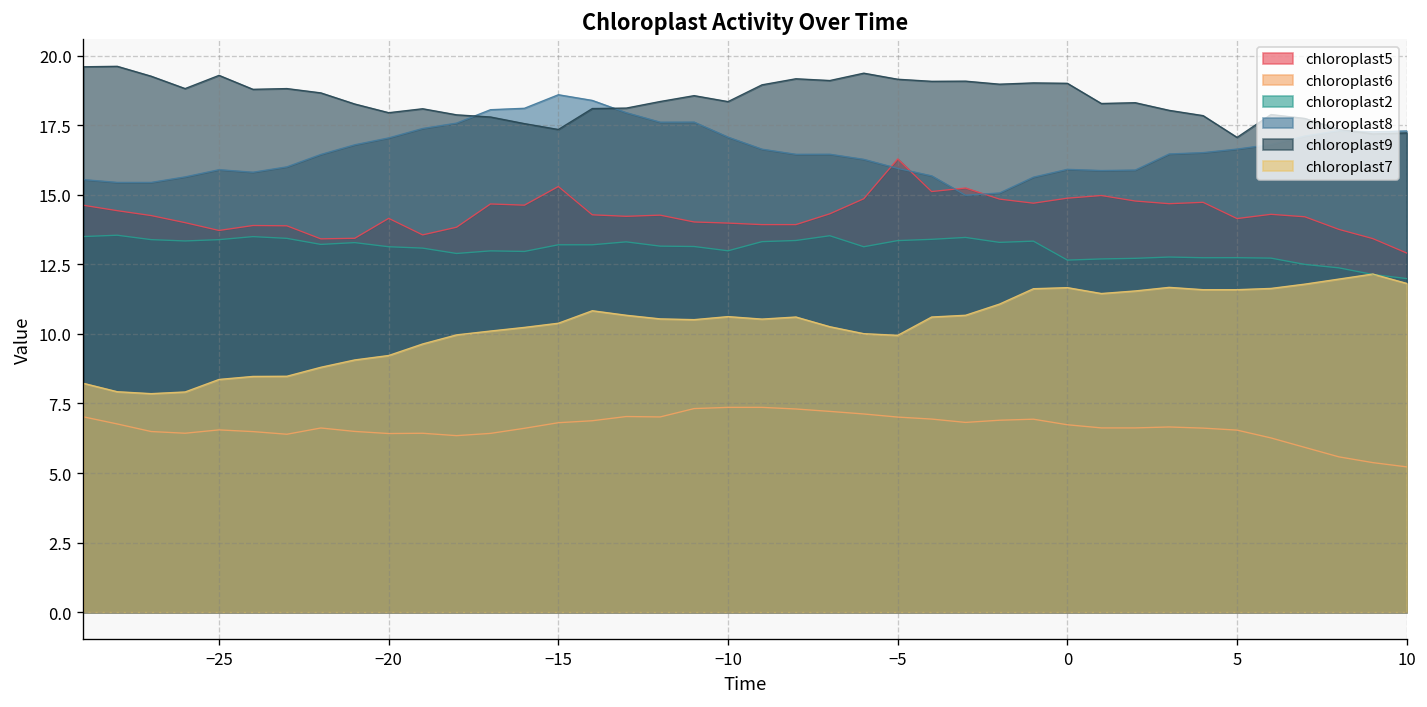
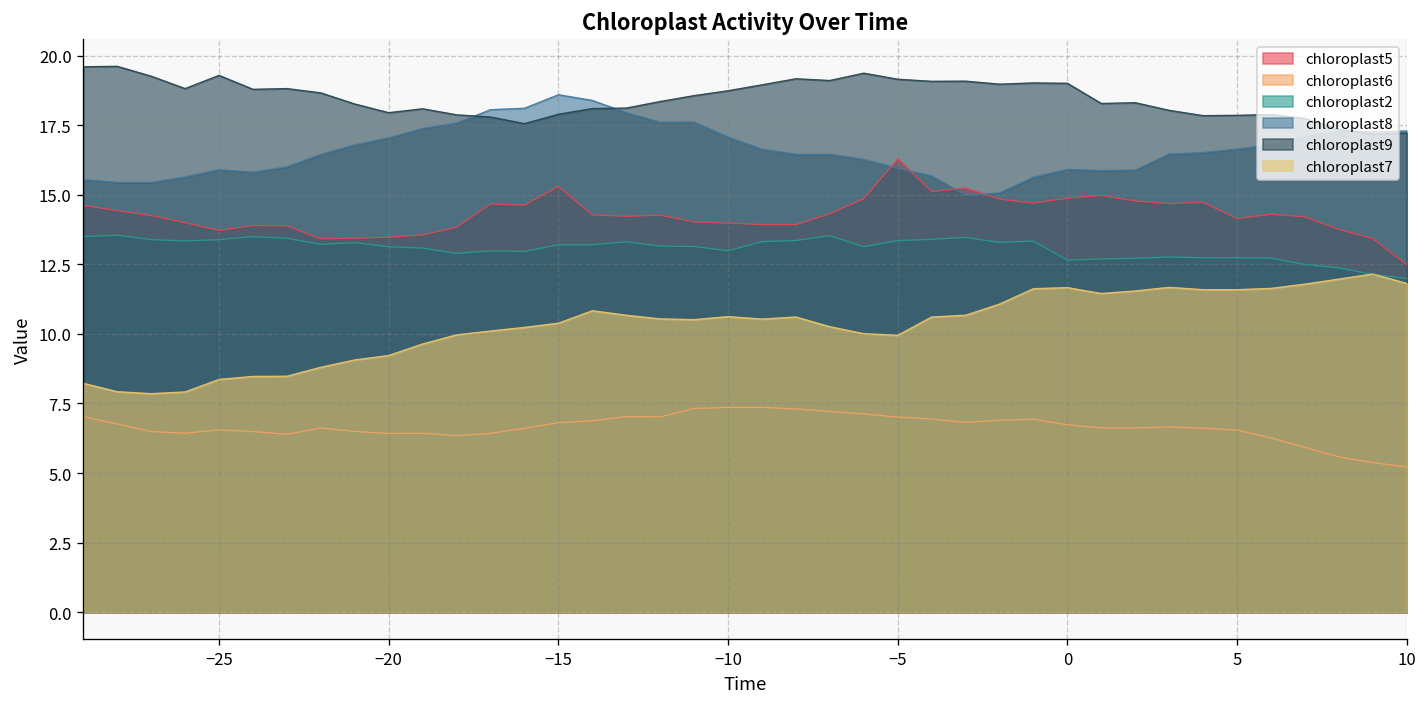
  {
    "chloroplast5": {
      "−25": 13.7,
-     "−20": 14.1,
+     "−20": 13.5,
      "−15": 15.3,
      "−10": 14.0,
      "−5": 16.3,
      "0": 14.9,
      "5": 14.1,
-     "10": 12.9
+     "10": 12.5
    },
    "chloroplast9": {
      "−25": 19.3,
      "−20": 17.9,
-     "−15": 17.3,
-     "−10": 18.3,
+     "−15": 17.9,
+     "−10": 18.7,
      "−5": 19.1,
      "0": 19.0,
-     "5": 17.1
+     "5": 17.9
    }
  }
